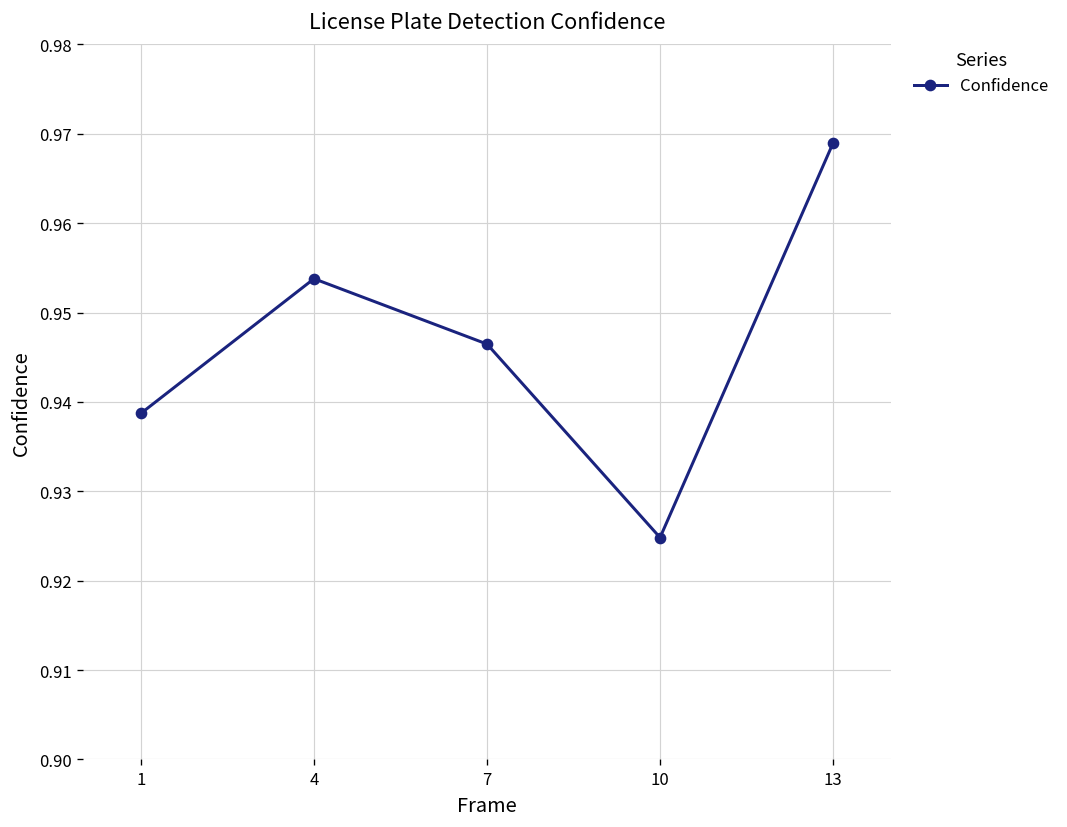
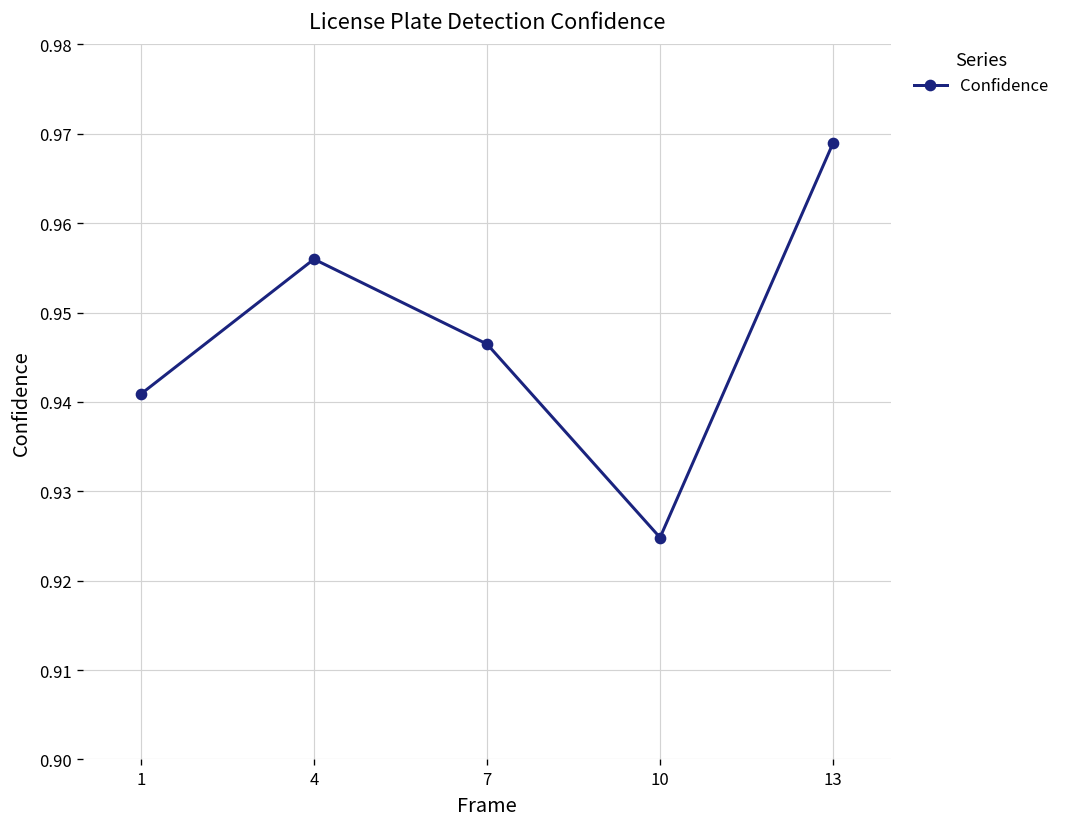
  {
-   "1": 0.939,
-   "4": 0.954,
+   "1": 0.941,
+   "4": 0.956,
    "7": 0.946,
    "10": 0.925,
    "13": 0.969
  }
